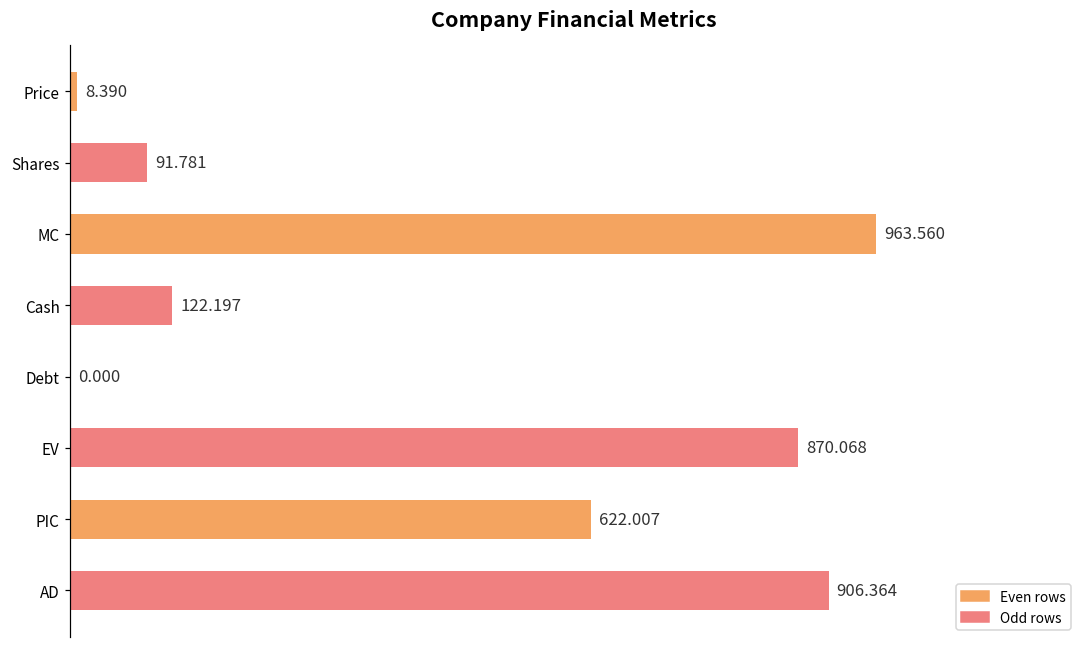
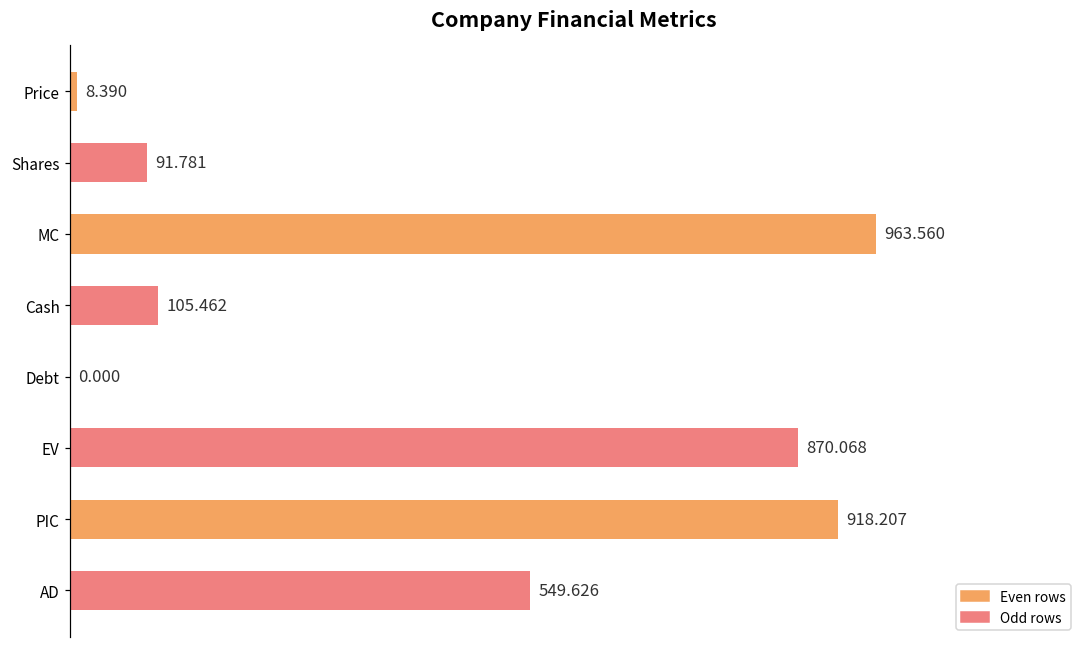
  {
    "Price": 8.390,
    "Shares": 91.781,
    "MC": 963.560,
-   "Cash": 122.197,
+   "Cash": 105.462,
    "Debt": 0.000,
    "EV": 870.068,
-   "PIC": 622.007,
-   "AD": 906.364
+   "PIC": 918.207,
+   "AD": 549.626
  }
